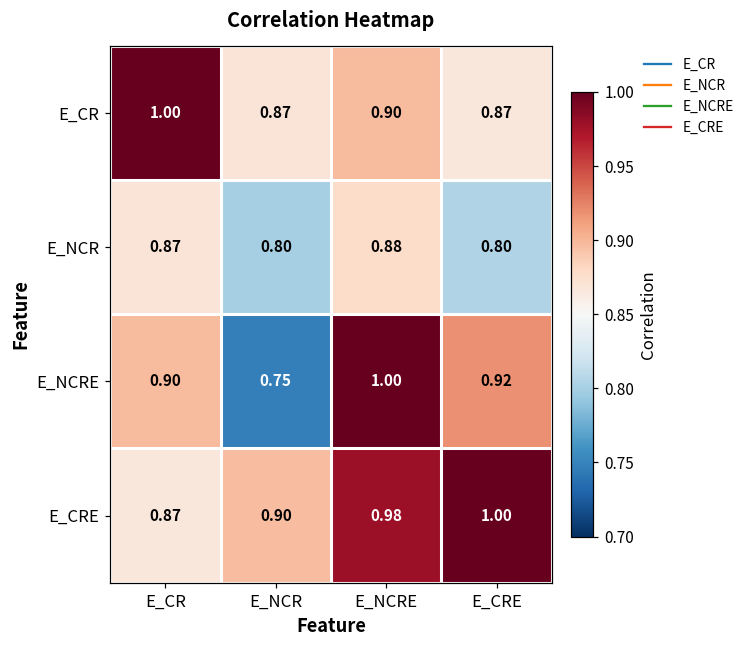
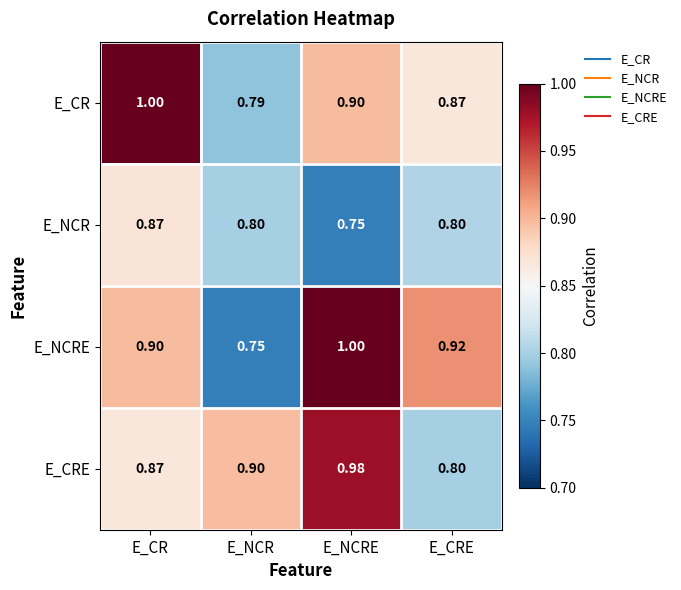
  {
    "E_CR": {
      "E_CR": 1.00,
-     "E_NCR": 0.87,
+     "E_NCR": 0.79,
      "E_NCRE": 0.90,
      "E_CRE": 0.87
    },
    "E_NCR": {
      "E_CR": 0.87,
      "E_NCR": 0.80,
-     "E_NCRE": 0.88,
+     "E_NCRE": 0.75,
      "E_CRE": 0.80
    },
    "E_NCRE": {
      "E_CR": 0.90,
      "E_NCR": 0.75,
      "E_NCRE": 1.00,
      "E_CRE": 0.92
    },
    "E_CRE": {
      "E_CR": 0.87,
      "E_NCR": 0.90,
      "E_NCRE": 0.98,
-     "E_CRE": 1.00
+     "E_CRE": 0.80
    }
  }
